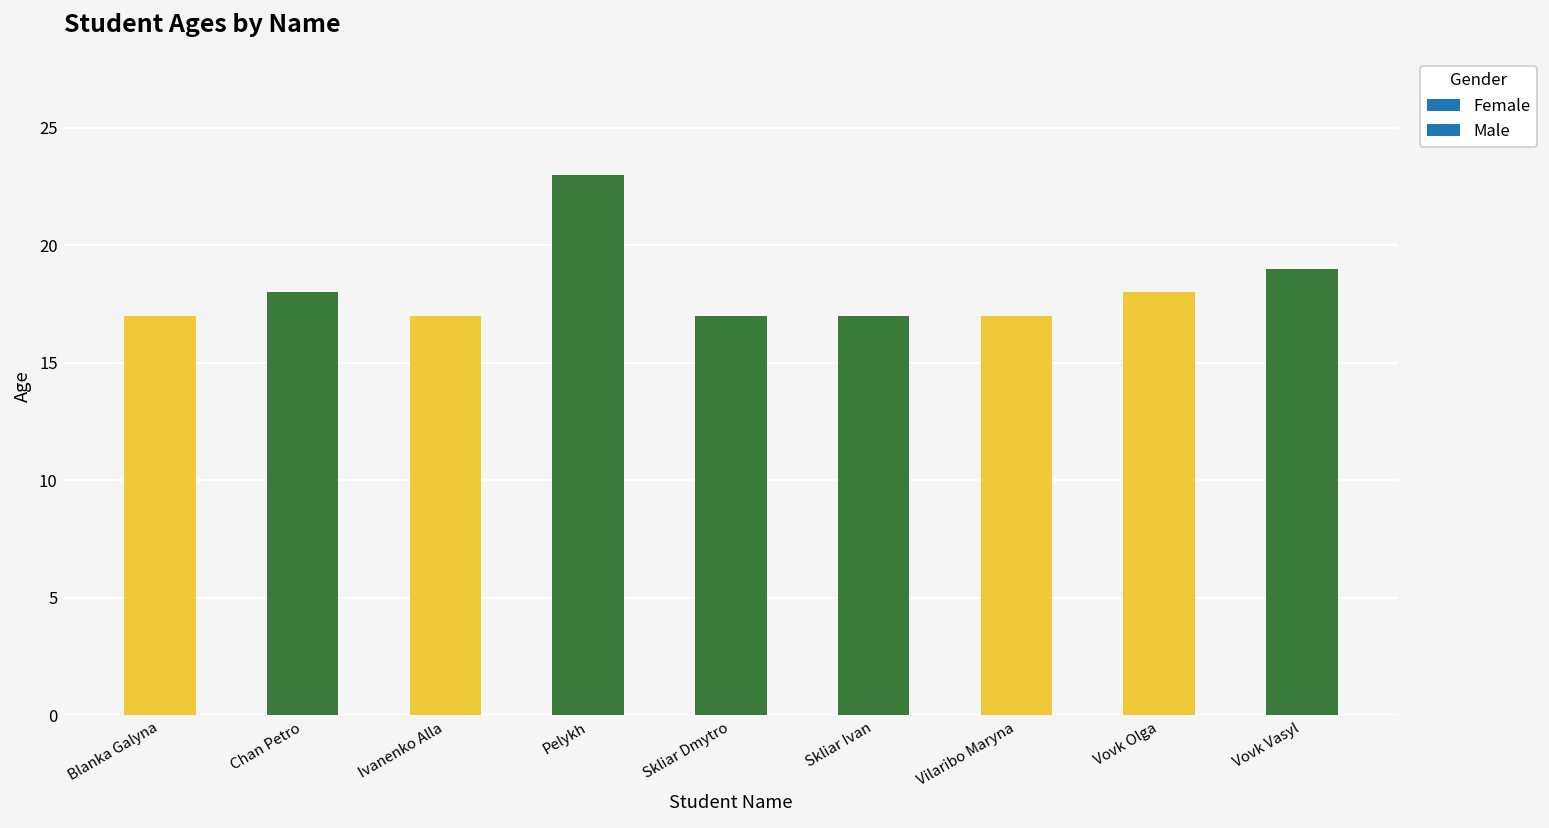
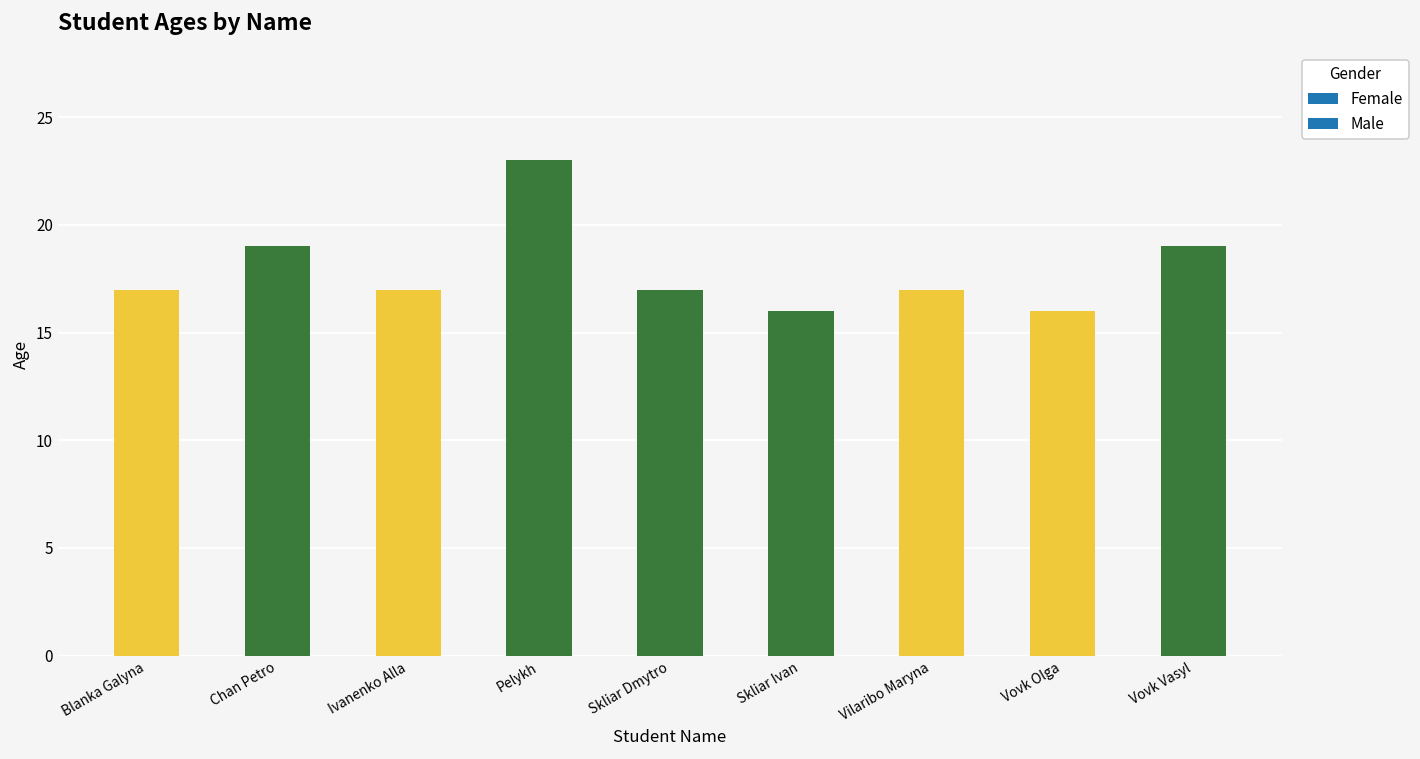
  {
    "Blanka Galyna": 17,
-   "Chan Petro": 18,
+   "Chan Petro": 19,
    "Ivanenko Alla": 17,
    "Pelykh": 23,
    "Skliar Dmytro": 17,
-   "Skliar Ivan": 17,
+   "Skliar Ivan": 16,
    "Vilaribo Maryna": 17,
-   "Vovk Olga": 18,
+   "Vovk Olga": 16,
    "Vovk Vasyl": 19
  }
